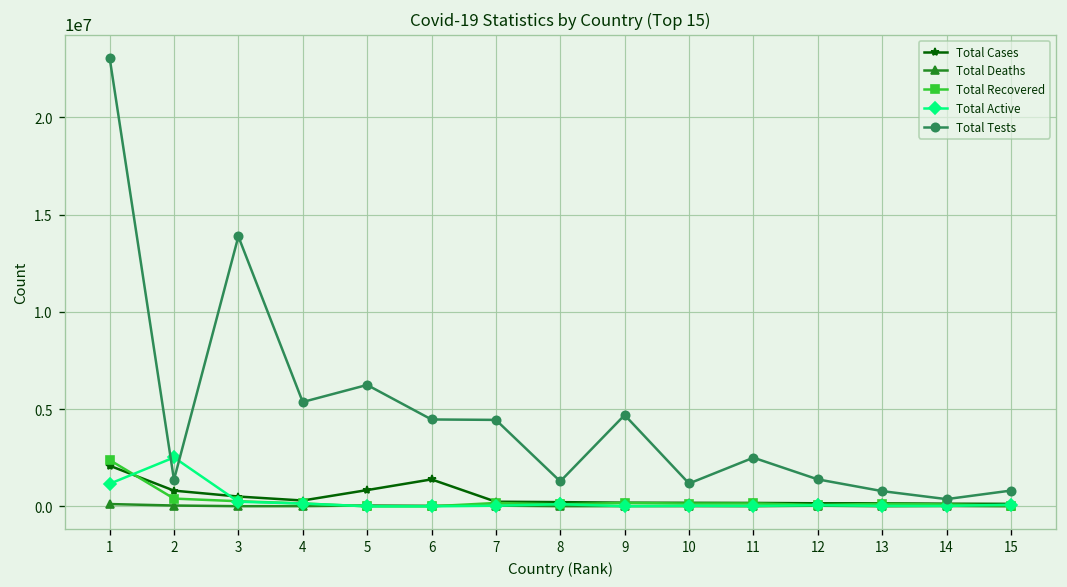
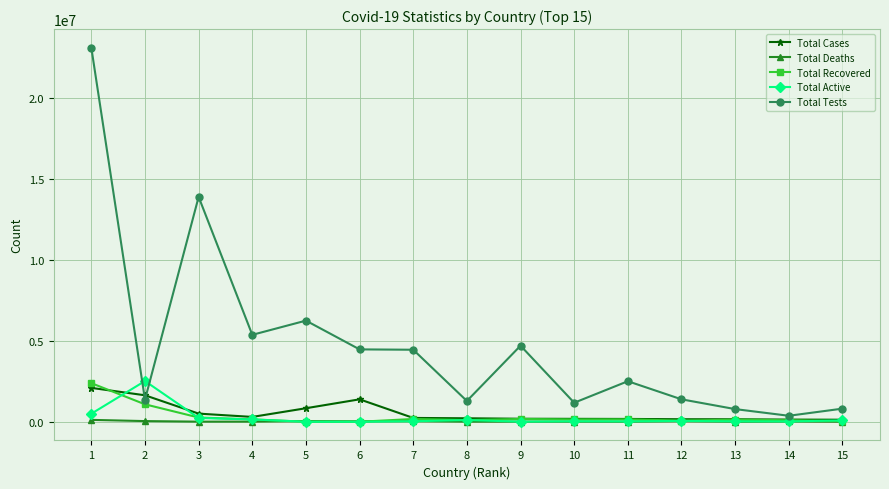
  {
    "Total Cases": {
      "1": 2100000,
-     "2": 800000,
+     "2": 1600000,
      "3": 500000,
      "5": 800000,
      "6": 1400000
    },
    "Total Recovered": {
      "1": 2400000,
-     "2": 400000
+     "2": 1100000
    },
    "Total Active": {
-     "1": 1200000,
+     "1": 500000,
      "2": 2500000
    }
  }
